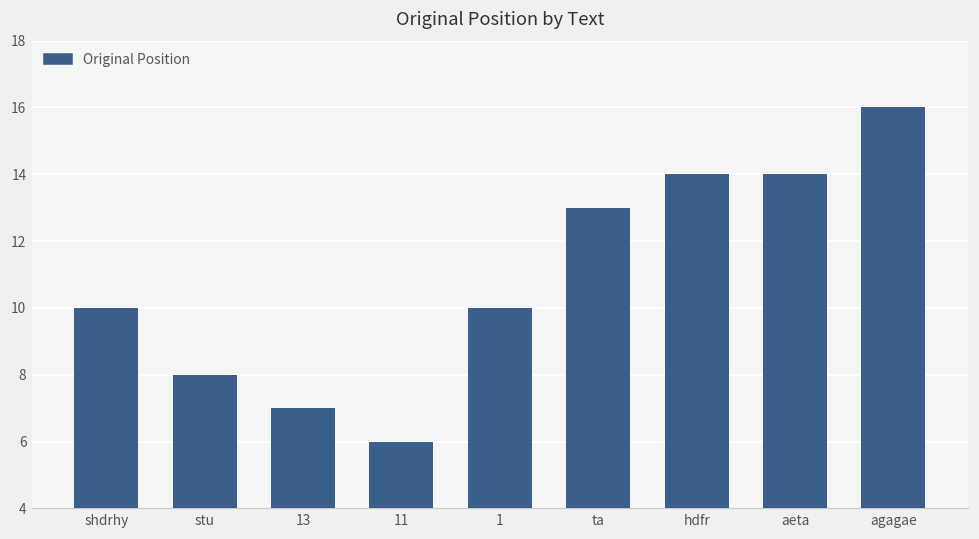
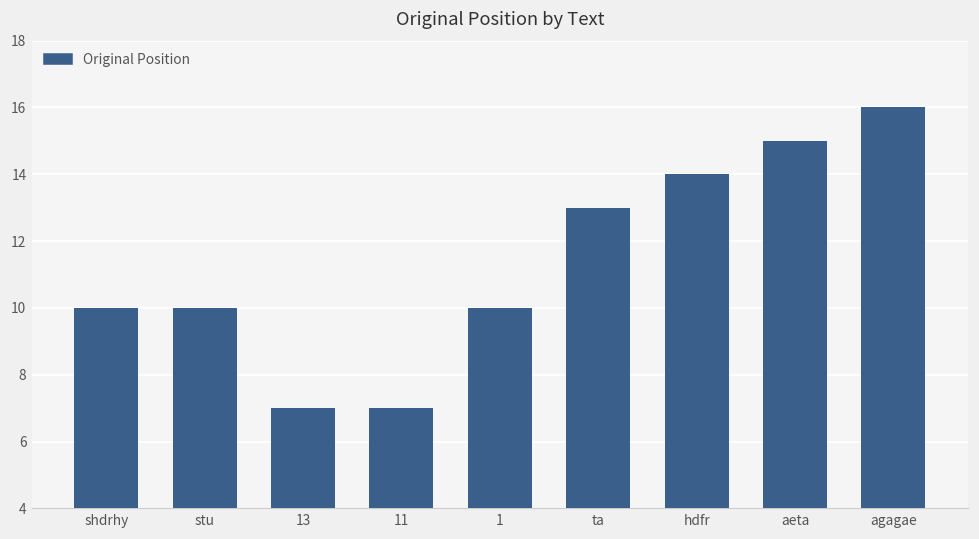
  {
    "shdrhy": 10,
-   "stu": 8,
+   "stu": 10,
    "13": 7,
-   "11": 6,
+   "11": 7,
    "1": 10,
    "ta": 13,
    "hdfr": 14,
-   "aeta": 14,
+   "aeta": 15,
    "agagae": 16
  }
